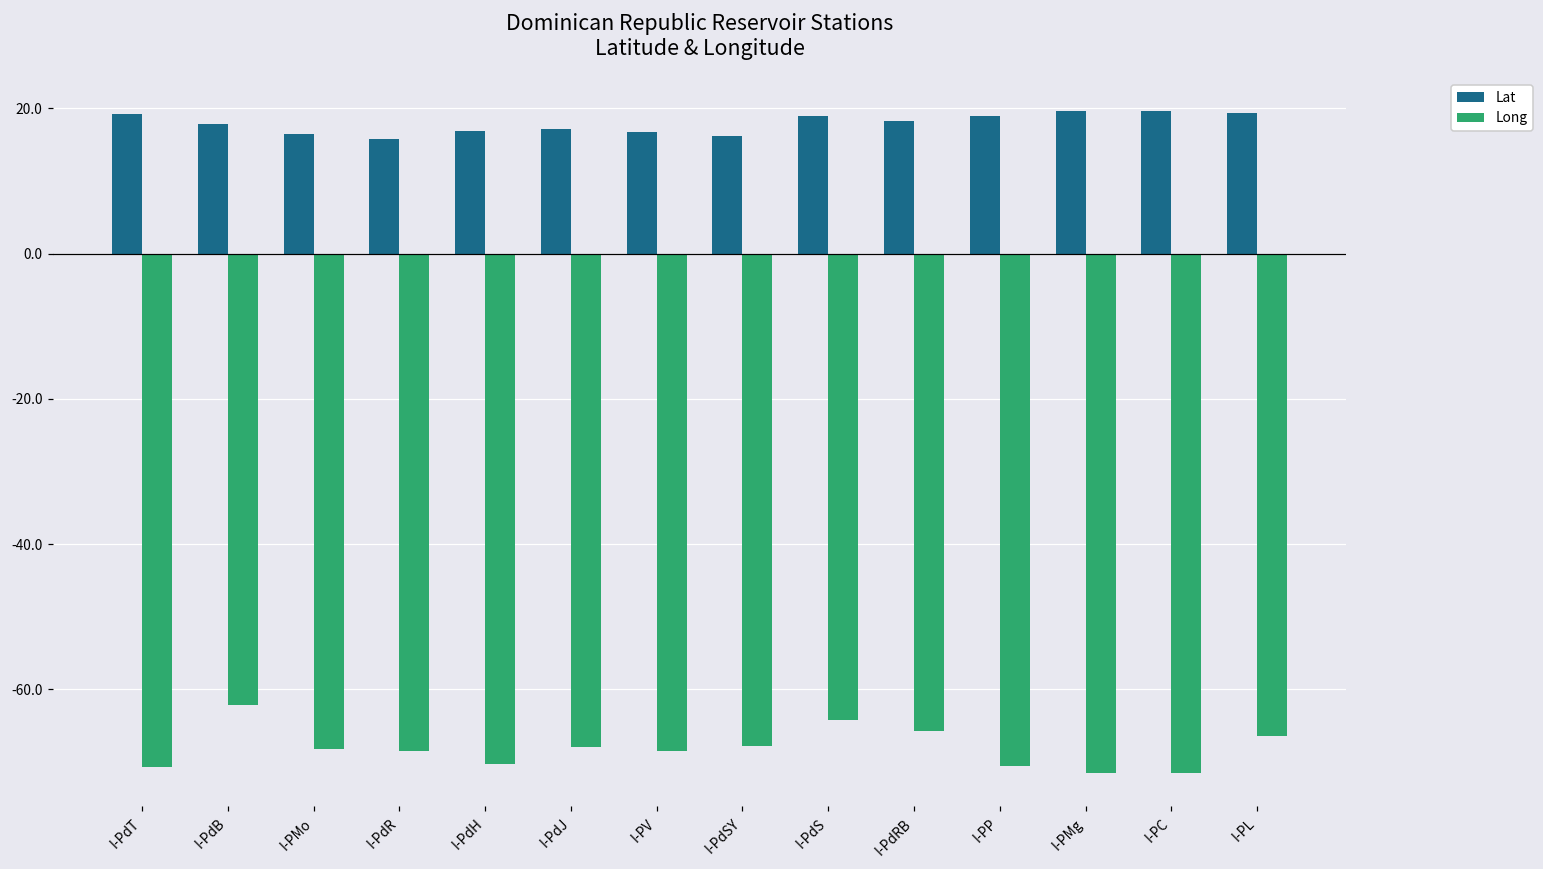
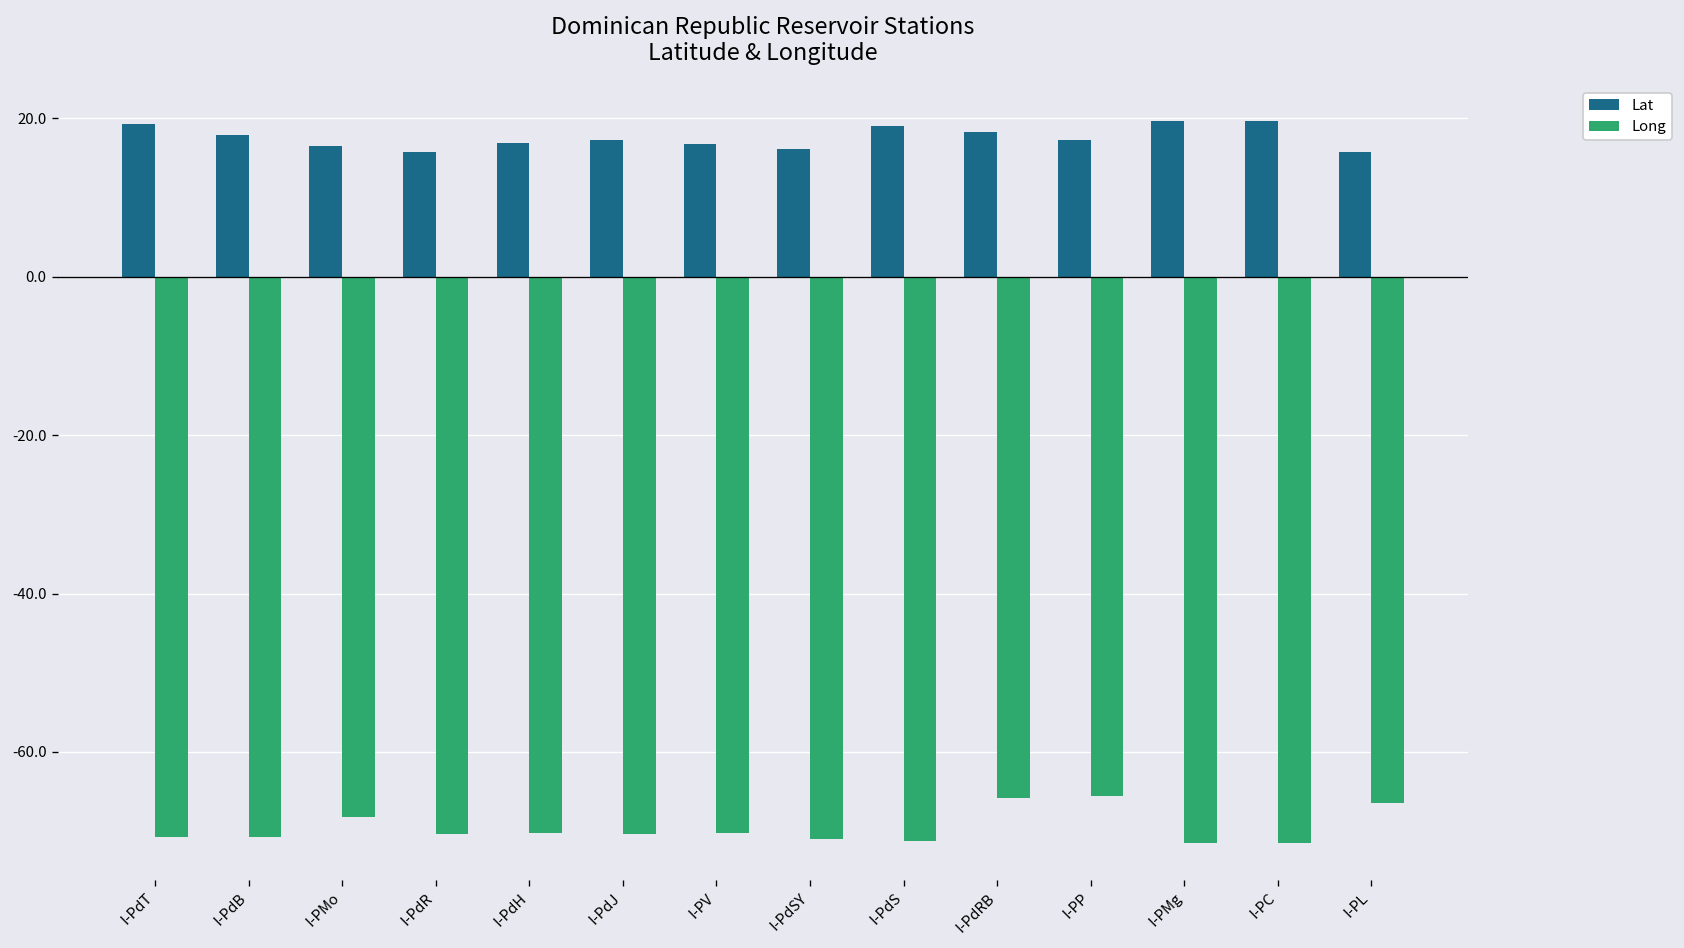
  {
    "Lat": {
      "I-PdT": 19,
      "I-PdB": 18,
      "I-PMo": 17,
      "I-PdR": 16,
      "I-PdH": 17,
      "I-PdJ": 17,
      "I-PV": 17,
      "I-PdSY": 16,
      "I-PdS": 19,
      "I-PdRB": 18,
-     "I-PP": 19,
+     "I-PP": 17,
      "I-PMg": 20,
      "I-PC": 20,
-     "I-PL": 19
+     "I-PL": 16
    },
    "Long": {
      "I-PdT": -71,
-     "I-PdB": -62,
+     "I-PdB": -71,
      "I-PMo": -68,
-     "I-PdR": -68,
+     "I-PdR": -70,
      "I-PdH": -70,
-     "I-PdJ": -68,
-     "I-PV": -68,
-     "I-PdSY": -68,
-     "I-PdS": -64,
+     "I-PdJ": -70,
+     "I-PV": -70,
+     "I-PdSY": -71,
+     "I-PdS": -71,
      "I-PdRB": -66,
-     "I-PP": -71,
+     "I-PP": -66,
      "I-PMg": -72,
      "I-PC": -72,
      "I-PL": -66
    }
  }
